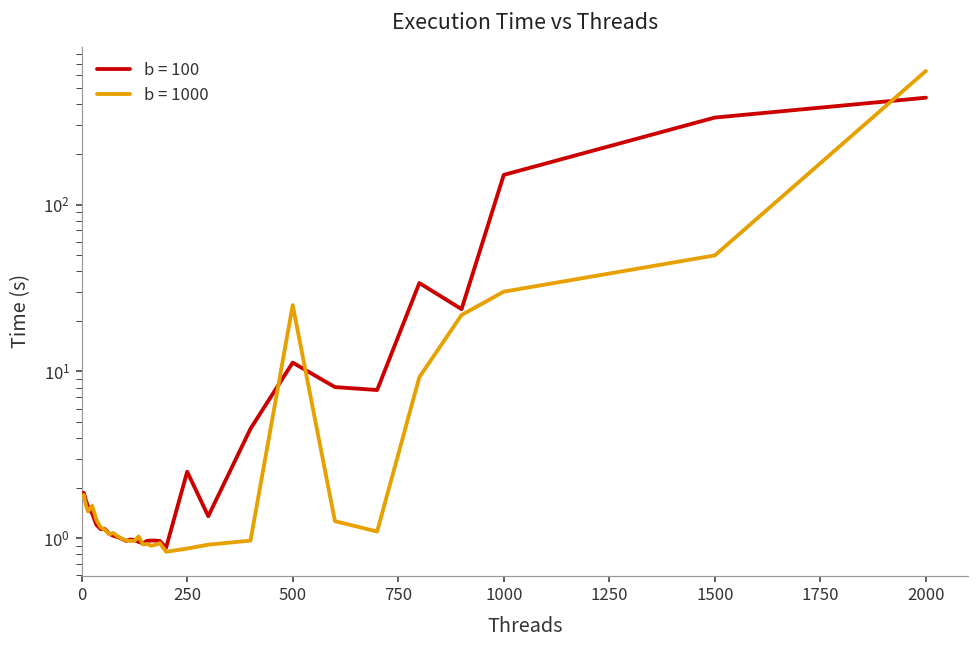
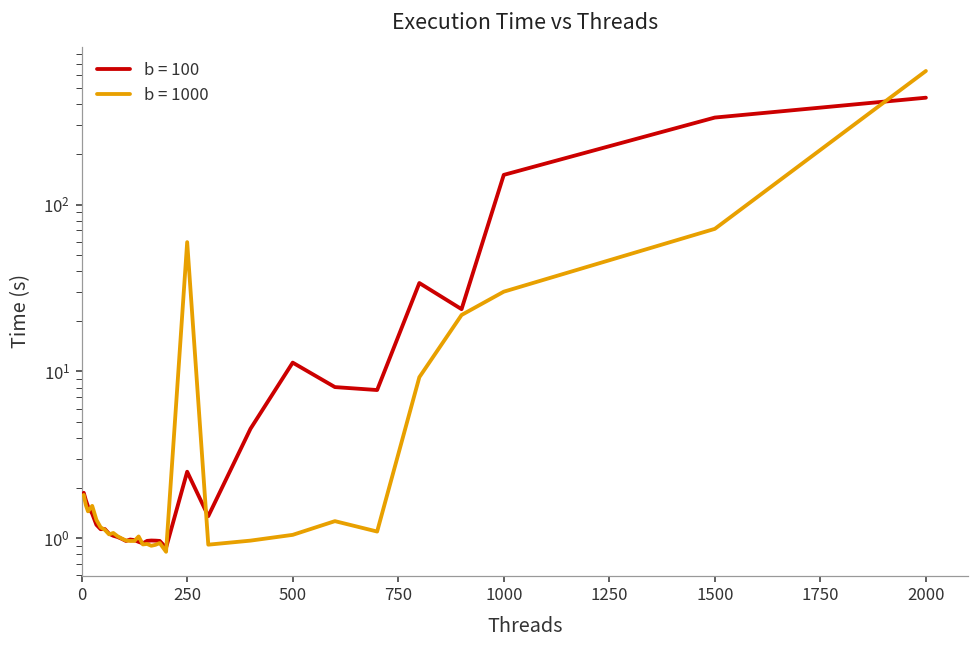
  {
    "b = 100": {
      "250": 2.5,
      "500": 11,
      "1000": 150,
      "1500": 330,
      "2000": 440
    },
    "b = 1000": {
-     "250": 0.9,
-     "500": 25,
+     "250": 60,
+     "500": 1.0,
      "1000": 30,
-     "1500": 50,
+     "1500": 70,
      "2000": 630
    }
  }
